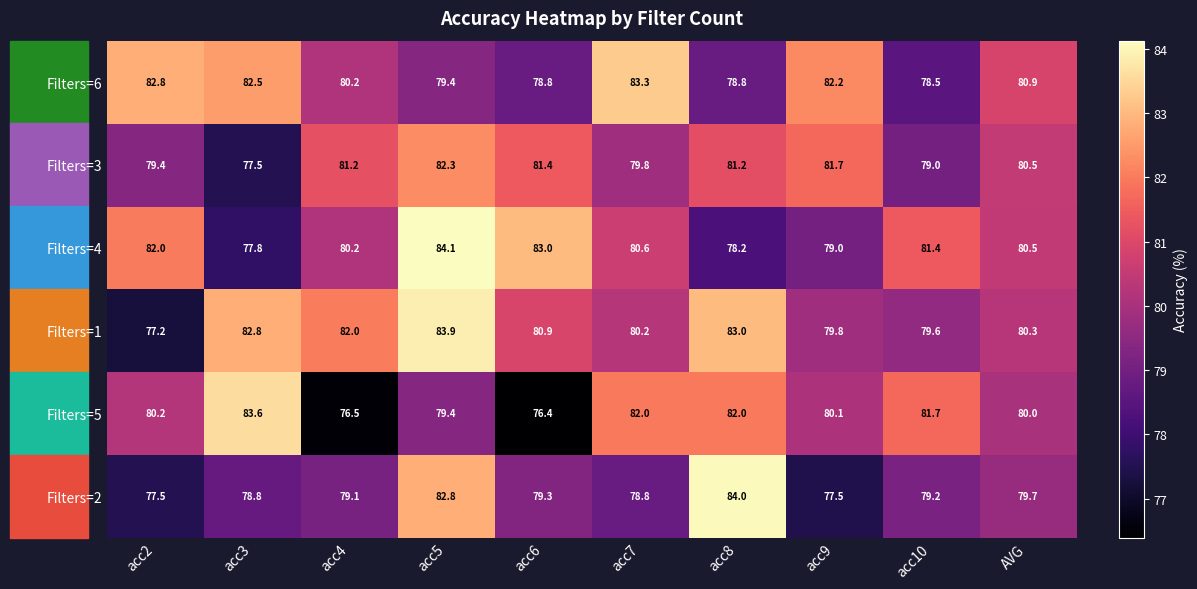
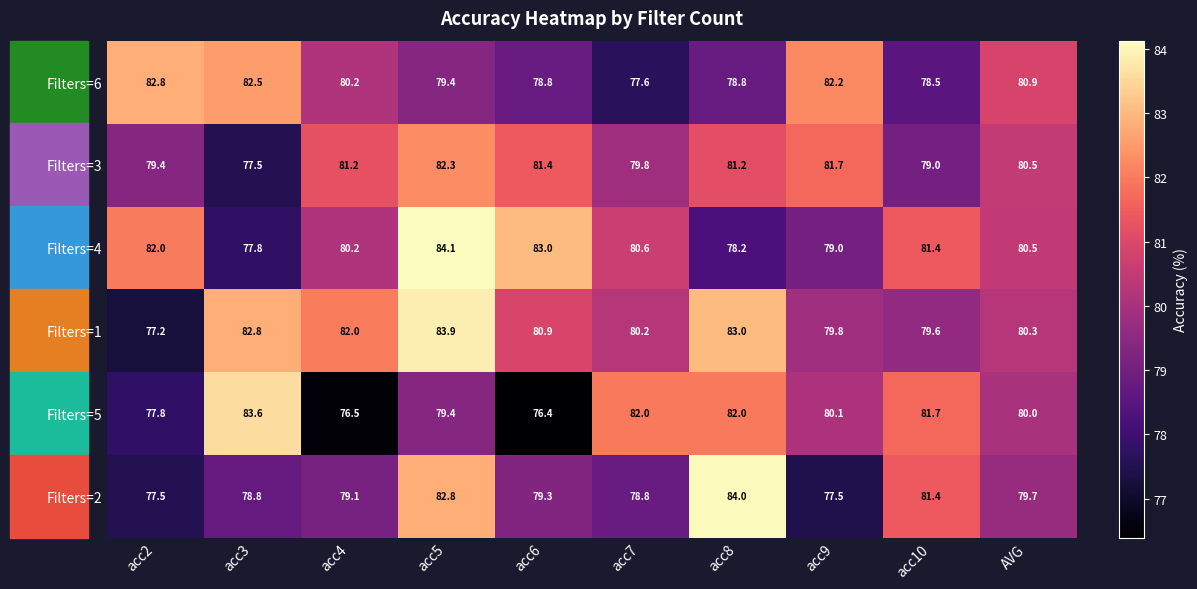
  {
    "Filters=6": {
      "acc2": 82.8,
      "acc3": 82.5,
      "acc4": 80.2,
      "acc5": 79.4,
      "acc6": 78.8,
-     "acc7": 83.3,
+     "acc7": 77.6,
      "acc8": 78.8,
      "acc9": 82.2,
      "acc10": 78.5,
      "AVG": 80.9
    },
    "Filters=3": {
      "acc2": 79.4,
      "acc3": 77.5,
      "acc4": 81.2,
      "acc5": 82.3,
      "acc6": 81.4,
      "acc7": 79.8,
      "acc8": 81.2,
      "acc9": 81.7,
      "acc10": 79.0,
      "AVG": 80.5
    },
    "Filters=4": {
      "acc2": 82.0,
      "acc3": 77.8,
      "acc4": 80.2,
      "acc5": 84.1,
      "acc6": 83.0,
      "acc7": 80.6,
      "acc8": 78.2,
      "acc9": 79.0,
      "acc10": 81.4,
      "AVG": 80.5
    },
    "Filters=1": {
      "acc2": 77.2,
      "acc3": 82.8,
      "acc4": 82.0,
      "acc5": 83.9,
      "acc6": 80.9,
      "acc7": 80.2,
      "acc8": 83.0,
      "acc9": 79.8,
      "acc10": 79.6,
      "AVG": 80.3
    },
    "Filters=5": {
-     "acc2": 80.2,
+     "acc2": 77.8,
      "acc3": 83.6,
      "acc4": 76.5,
      "acc5": 79.4,
      "acc6": 76.4,
      "acc7": 82.0,
      "acc8": 82.0,
      "acc9": 80.1,
      "acc10": 81.7,
      "AVG": 80.0
    },
    "Filters=2": {
      "acc2": 77.5,
      "acc3": 78.8,
      "acc4": 79.1,
      "acc5": 82.8,
      "acc6": 79.3,
      "acc7": 78.8,
      "acc8": 84.0,
      "acc9": 77.5,
-     "acc10": 79.2,
+     "acc10": 81.4,
      "AVG": 79.7
    }
  }
